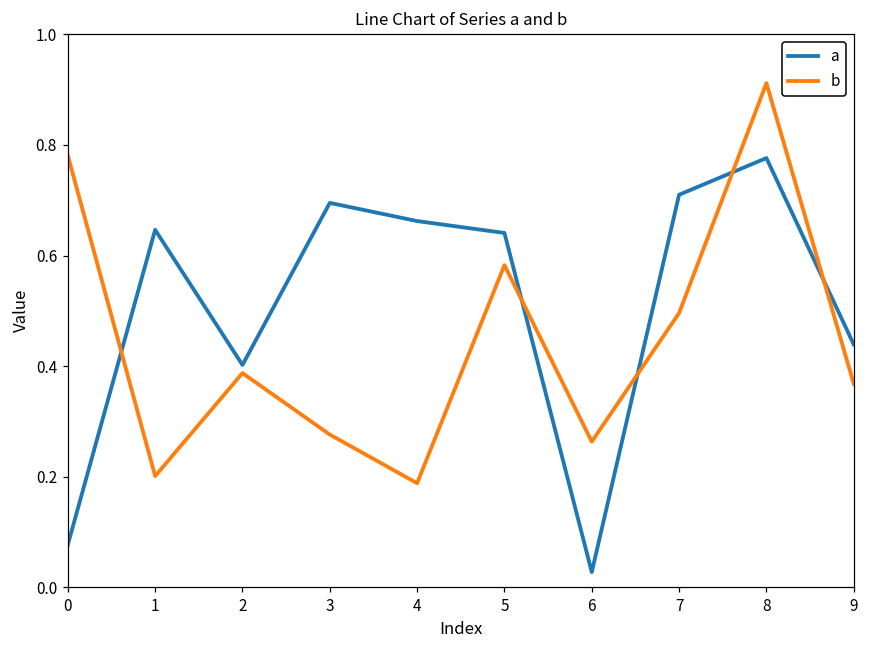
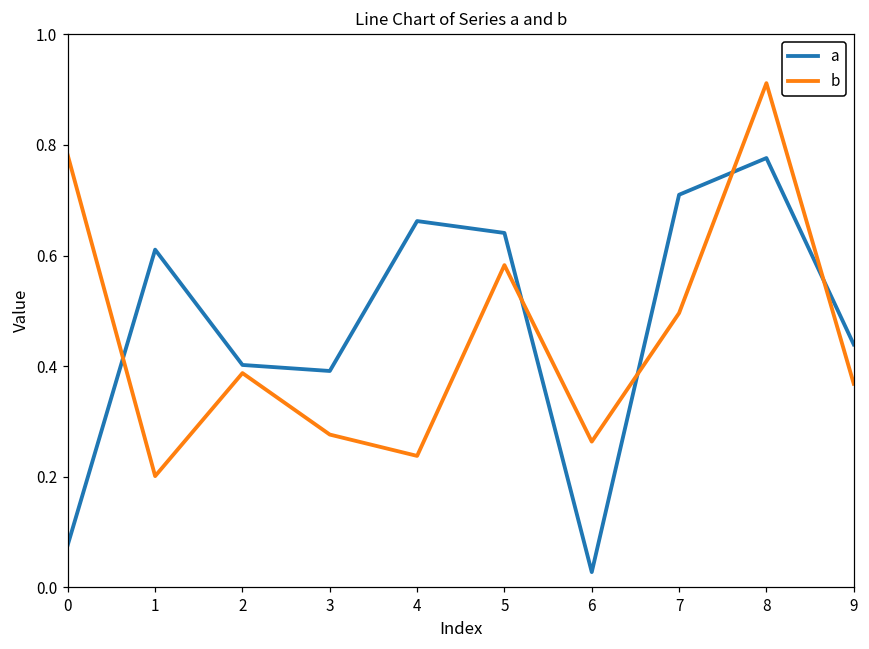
  {
    "a": {
      "0": 0.08,
-     "1": 0.65,
+     "1": 0.61,
      "2": 0.40,
-     "3": 0.70,
+     "3": 0.39,
      "4": 0.66,
      "5": 0.64,
      "6": 0.03,
      "7": 0.71,
      "8": 0.78,
      "9": 0.44
    },
    "b": {
      "0": 0.78,
      "1": 0.20,
      "2": 0.39,
      "3": 0.28,
-     "4": 0.19,
+     "4": 0.24,
      "5": 0.58,
      "6": 0.26,
      "7": 0.50,
      "8": 0.91,
      "9": 0.37
    }
  }
